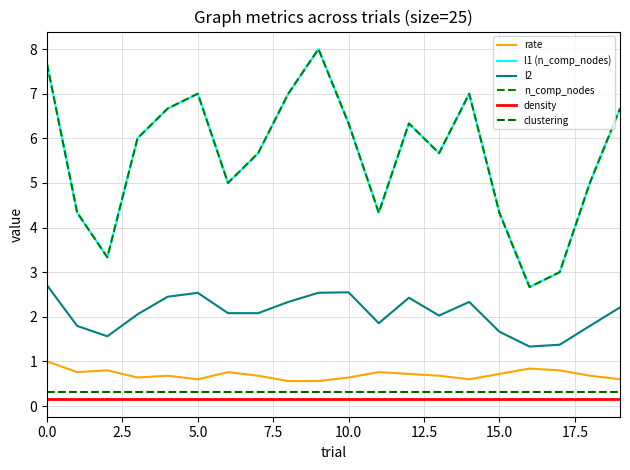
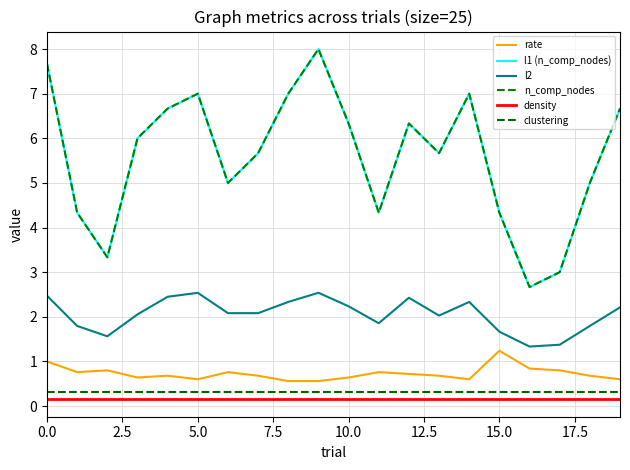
  {
    "rate": {
      "0.0": 1.0,
      "5.0": 0.6,
      "10.0": 0.6,
-     "15.0": 0.7
+     "15.0": 1.2
    },
    "l2": {
-     "0.0": 2.7,
+     "0.0": 2.5,
      "5.0": 2.5,
-     "10.0": 2.5,
+     "10.0": 2.2,
      "15.0": 1.7
    },
    "density": {
      "0.0": 0.2,
      "5.0": 0.2,
      "10.0": 0.2,
      "15.0": 0.2
    }
  }
